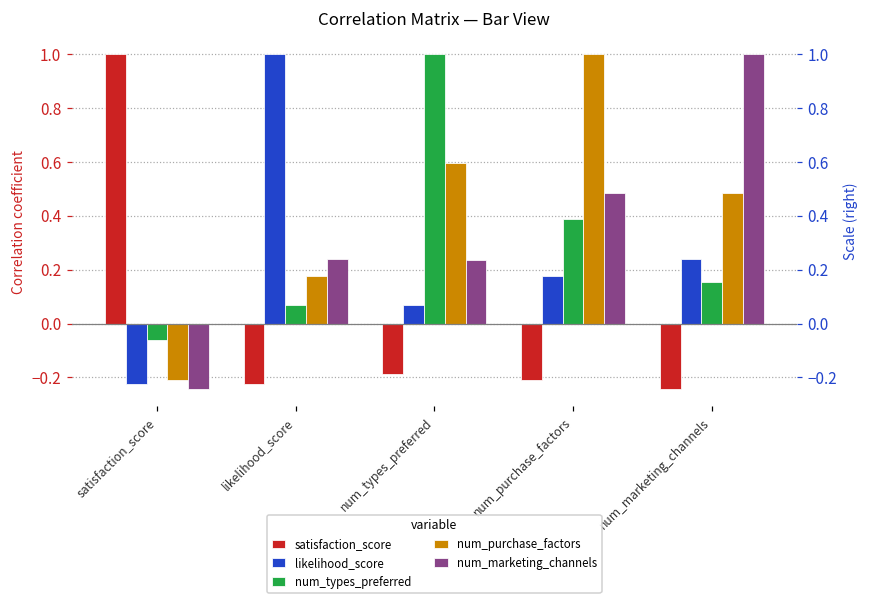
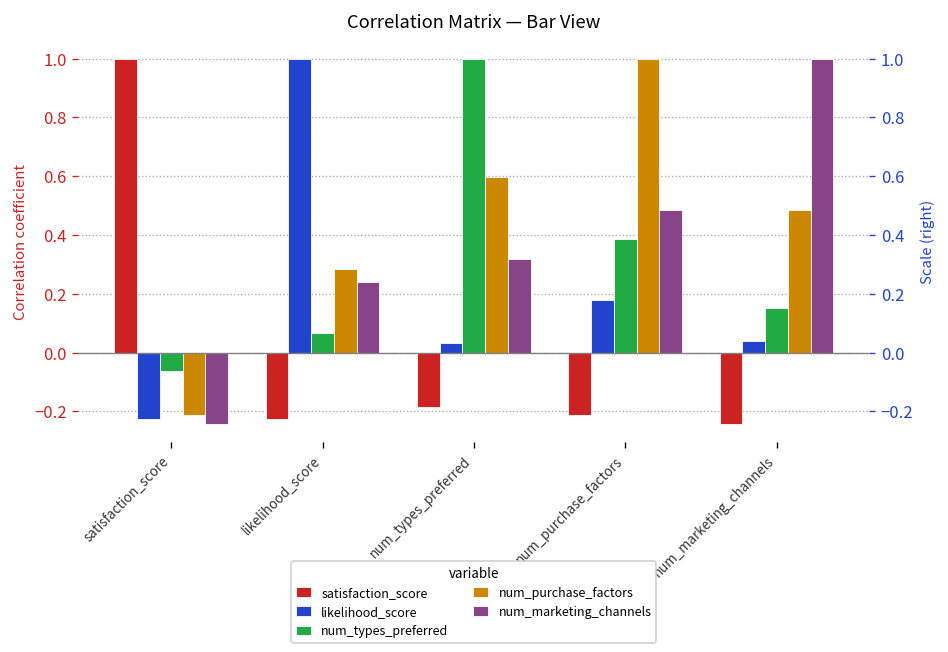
  {
    "satisfaction_score": {
      "satisfaction_score": 1.00,
      "likelihood_score": -0.23,
      "num_types_preferred": -0.19,
      "num_purchase_factors": -0.21,
      "num_marketing_channels": -0.24
    },
    "likelihood_score": {
      "satisfaction_score": -0.23,
      "likelihood_score": 1.00,
-     "num_types_preferred": 0.07,
+     "num_types_preferred": 0.03,
      "num_purchase_factors": 0.18,
-     "num_marketing_channels": 0.24
+     "num_marketing_channels": 0.04
    },
    "num_types_preferred": {
      "satisfaction_score": -0.06,
      "likelihood_score": 0.07,
      "num_types_preferred": 1.00,
      "num_purchase_factors": 0.39,
      "num_marketing_channels": 0.15
    },
    "num_purchase_factors": {
      "satisfaction_score": -0.21,
-     "likelihood_score": 0.18,
+     "likelihood_score": 0.28,
      "num_types_preferred": 0.60,
      "num_purchase_factors": 1.00,
      "num_marketing_channels": 0.48
    },
    "num_marketing_channels": {
      "satisfaction_score": -0.24,
      "likelihood_score": 0.24,
-     "num_types_preferred": 0.24,
+     "num_types_preferred": 0.32,
      "num_purchase_factors": 0.48,
      "num_marketing_channels": 1.00
    }
  }
